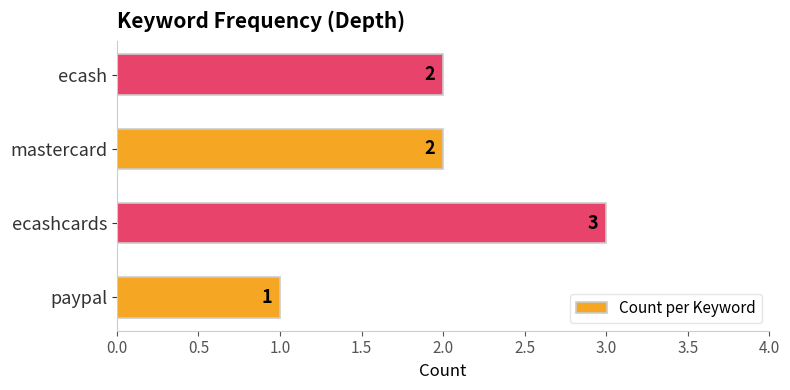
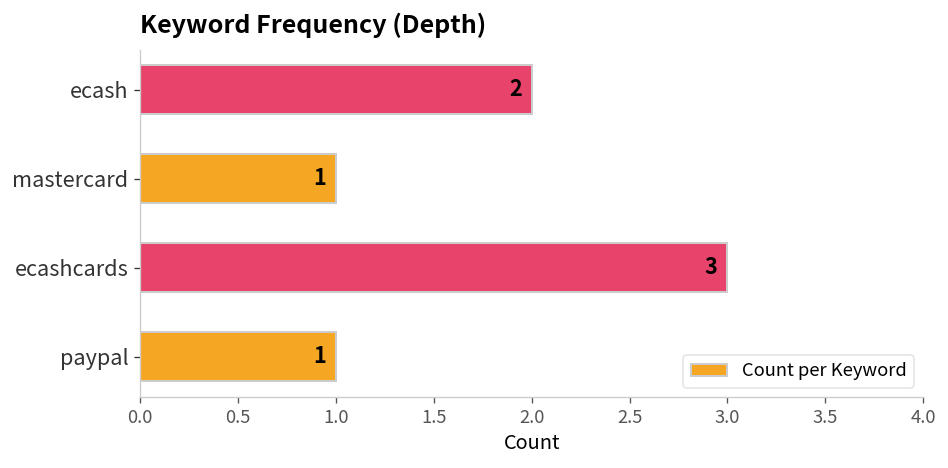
  {
    "ecash": 2,
-   "mastercard": 2,
+   "mastercard": 1,
    "ecashcards": 3,
    "paypal": 1
  }
